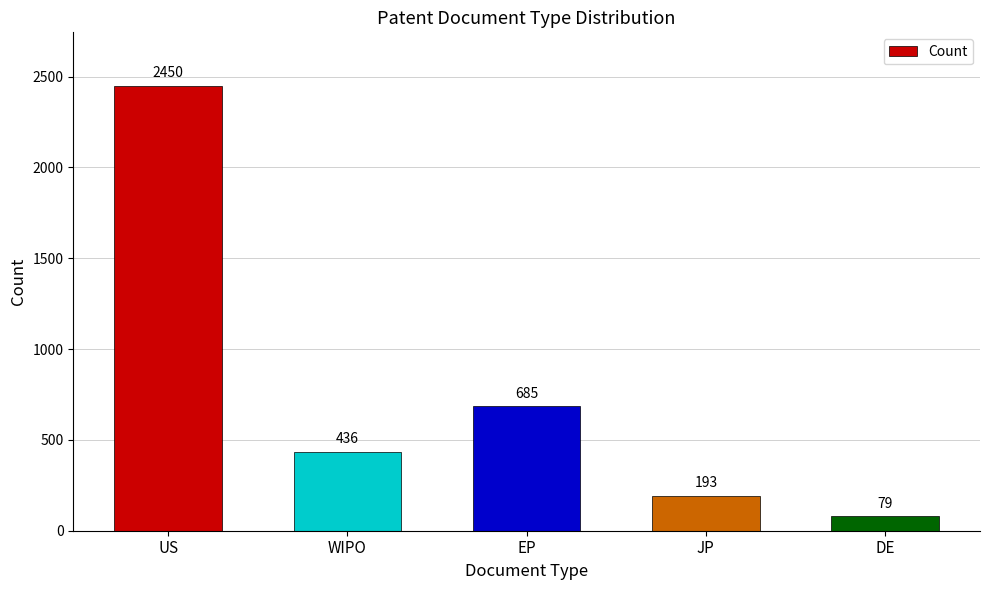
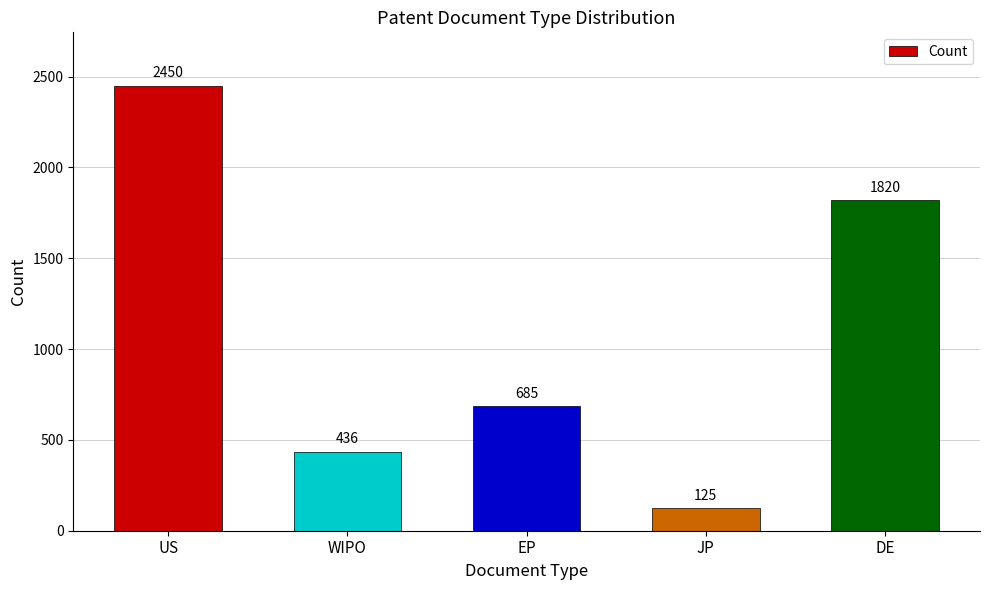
  {
    "US": 2450,
    "WIPO": 436,
    "EP": 685,
-   "JP": 193,
-   "DE": 79
+   "JP": 125,
+   "DE": 1820
  }
